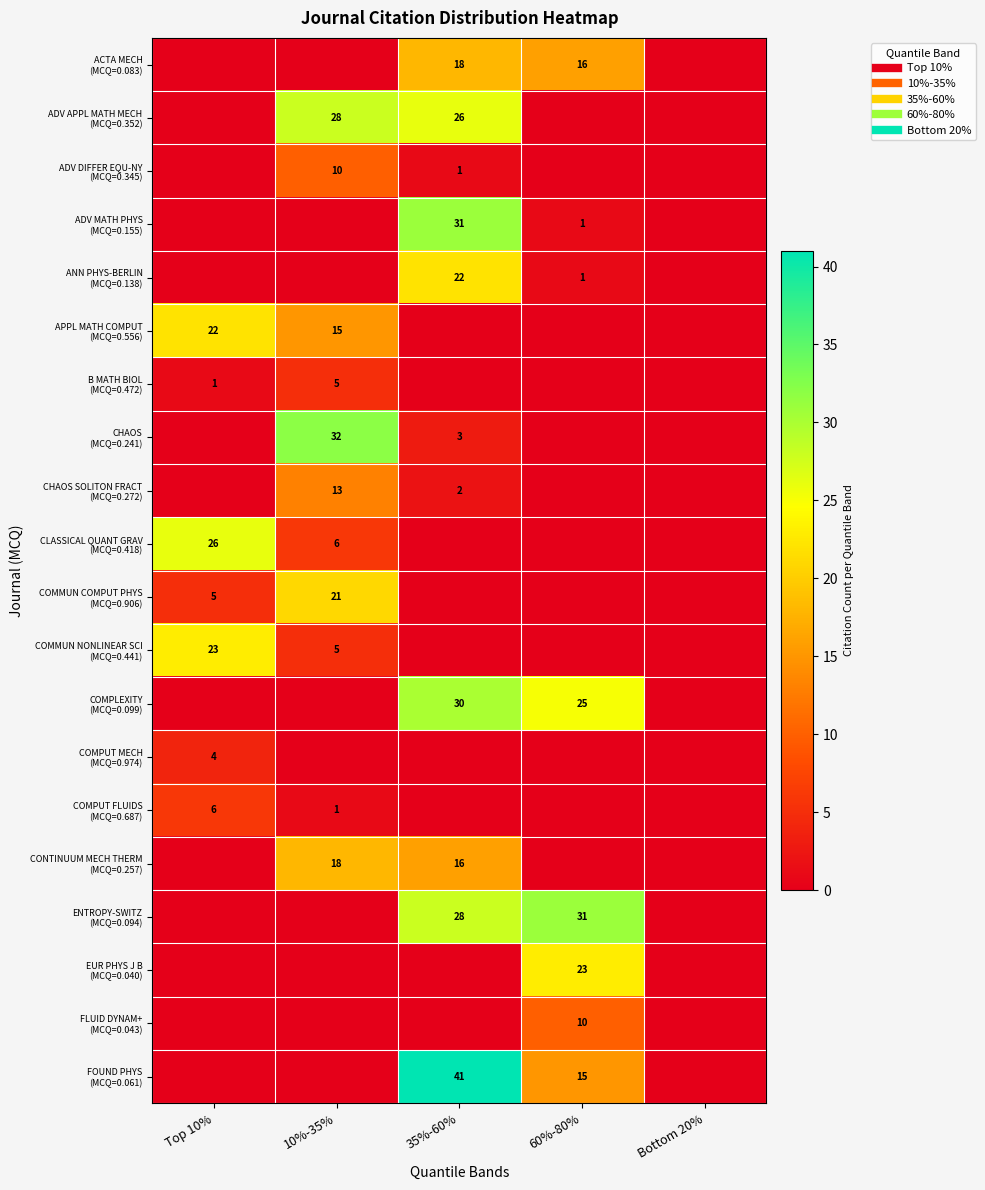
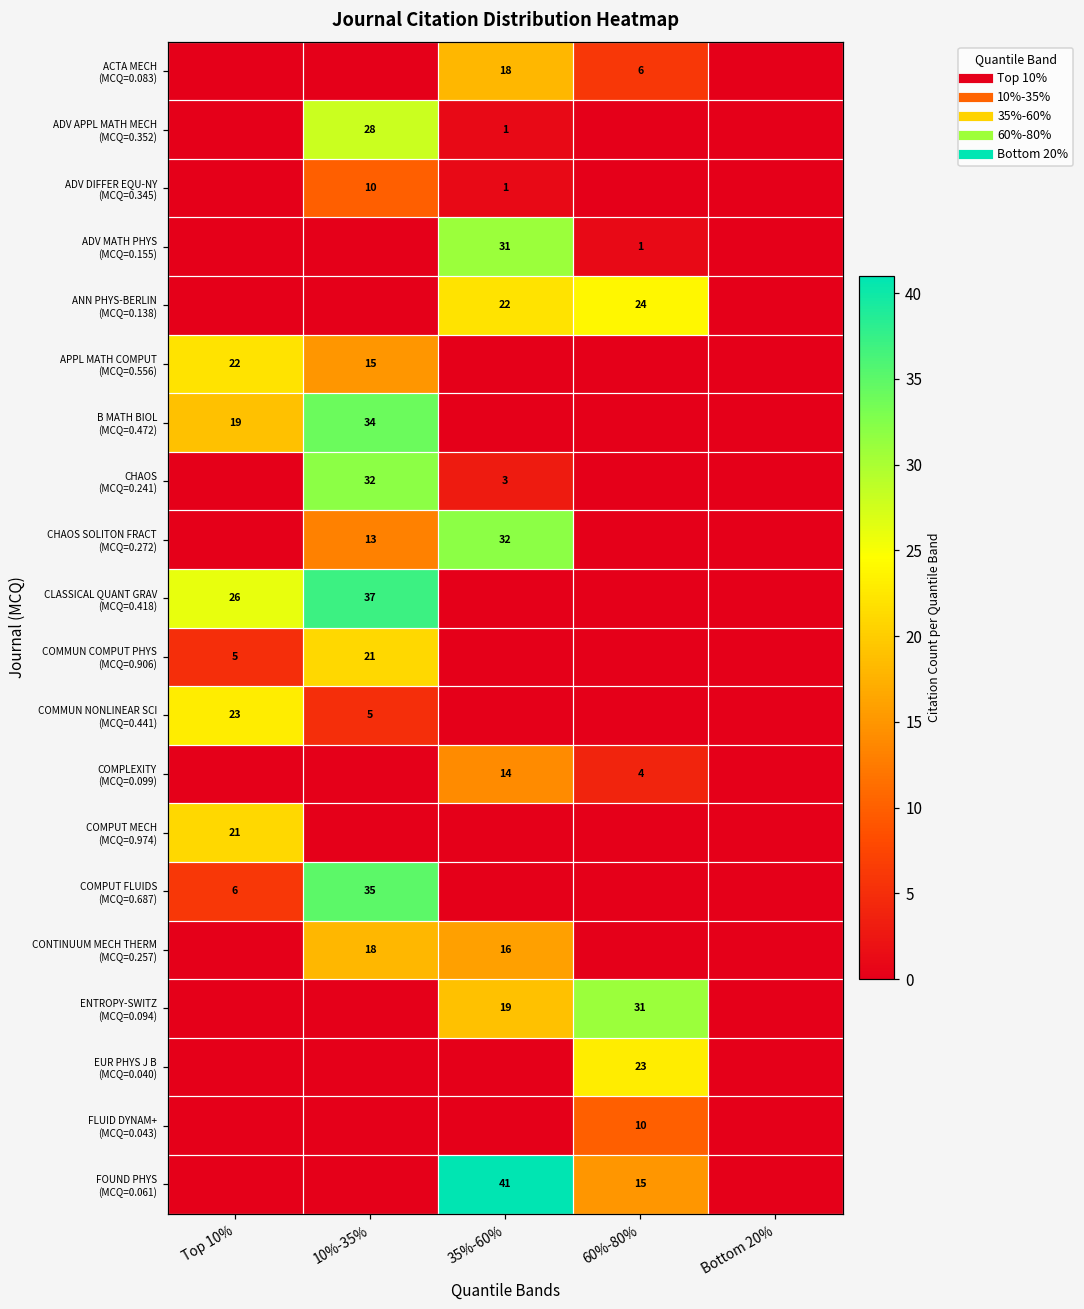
  {
    "ACTA MECH (MCQ=0.083)": {
      "35%-60%": 18,
-     "60%-80%": 16
+     "60%-80%": 6
    },
    "ADV APPL MATH MECH (MCQ=0.352)": {
      "10%-35%": 28,
-     "35%-60%": 26
+     "35%-60%": 1
    },
    "ADV DIFFER EQU-NY (MCQ=0.345)": {
      "10%-35%": 10,
      "35%-60%": 1
    },
    "ADV MATH PHYS (MCQ=0.155)": {
      "35%-60%": 31,
      "60%-80%": 1
    },
    "ANN PHYS-BERLIN (MCQ=0.138)": {
      "35%-60%": 22,
-     "60%-80%": 1
+     "60%-80%": 24
    },
    "APPL MATH COMPUT (MCQ=0.556)": {
      "Top 10%": 22,
      "10%-35%": 15
    },
    "B MATH BIOL (MCQ=0.472)": {
-     "Top 10%": 1,
-     "10%-35%": 5
+     "Top 10%": 19,
+     "10%-35%": 34
    },
    "CHAOS (MCQ=0.241)": {
      "10%-35%": 32,
      "35%-60%": 3
    },
    "CHAOS SOLITON FRACT (MCQ=0.272)": {
      "10%-35%": 13,
-     "35%-60%": 2
+     "35%-60%": 32
    },
    "CLASSICAL QUANT GRAV (MCQ=0.418)": {
      "Top 10%": 26,
-     "10%-35%": 6
+     "10%-35%": 37
    },
    "COMMUN COMPUT PHYS (MCQ=0.906)": {
      "Top 10%": 5,
      "10%-35%": 21
    },
    "COMMUN NONLINEAR SCI (MCQ=0.441)": {
      "Top 10%": 23,
      "10%-35%": 5
    },
    "COMPLEXITY (MCQ=0.099)": {
-     "35%-60%": 30,
-     "60%-80%": 25
+     "35%-60%": 14,
+     "60%-80%": 4
    },
    "COMPUT MECH (MCQ=0.974)": {
-     "Top 10%": 4
+     "Top 10%": 21
    },
    "COMPUT FLUIDS (MCQ=0.687)": {
      "Top 10%": 6,
-     "10%-35%": 1
+     "10%-35%": 35
    },
    "CONTINUUM MECH THERM (MCQ=0.257)": {
      "10%-35%": 18,
      "35%-60%": 16
    },
    "ENTROPY-SWITZ (MCQ=0.094)": {
-     "35%-60%": 28,
+     "35%-60%": 19,
      "60%-80%": 31
    },
    "EUR PHYS J B (MCQ=0.040)": {
      "60%-80%": 23
    },
    "FLUID DYNAM+ (MCQ=0.043)": {
      "60%-80%": 10
    },
    "FOUND PHYS (MCQ=0.061)": {
      "35%-60%": 41,
      "60%-80%": 15
    }
  }
